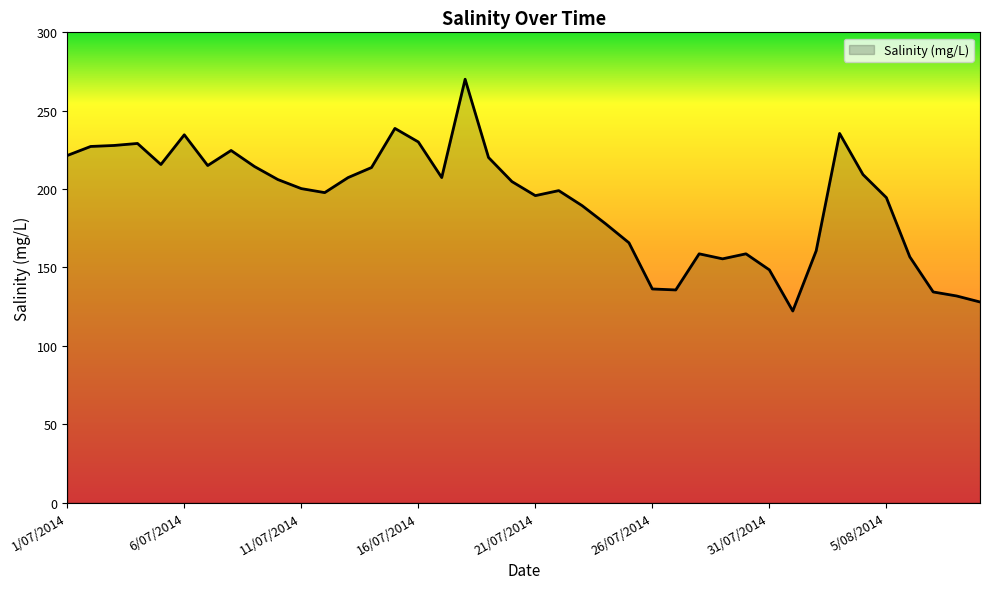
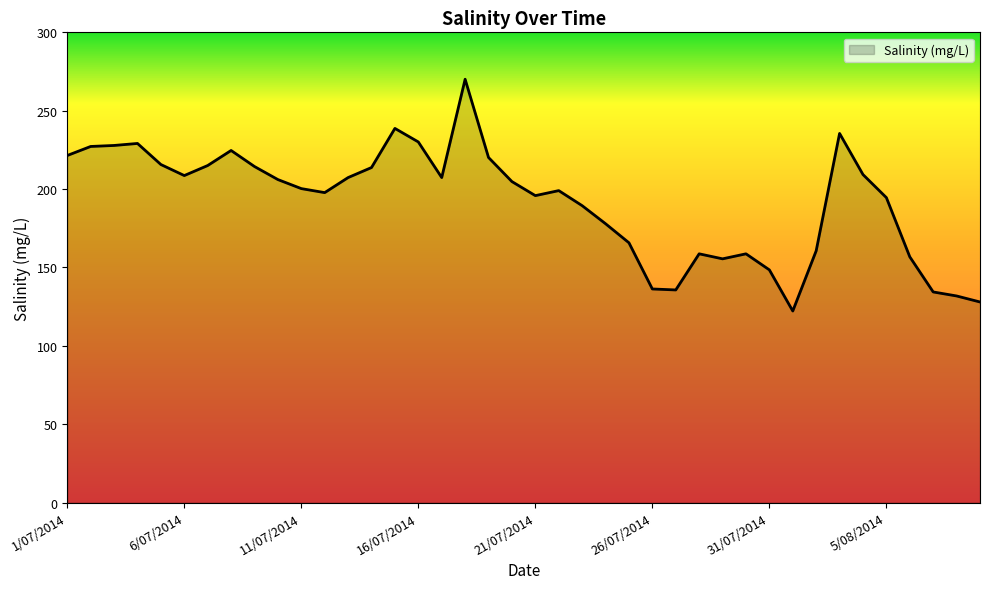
  {
    "1/07/2014": 221,
-   "6/07/2014": 235,
+   "6/07/2014": 209,
    "11/07/2014": 200,
    "16/07/2014": 230,
    "21/07/2014": 196,
    "26/07/2014": 136,
    "31/07/2014": 148,
    "5/08/2014": 195
  }
